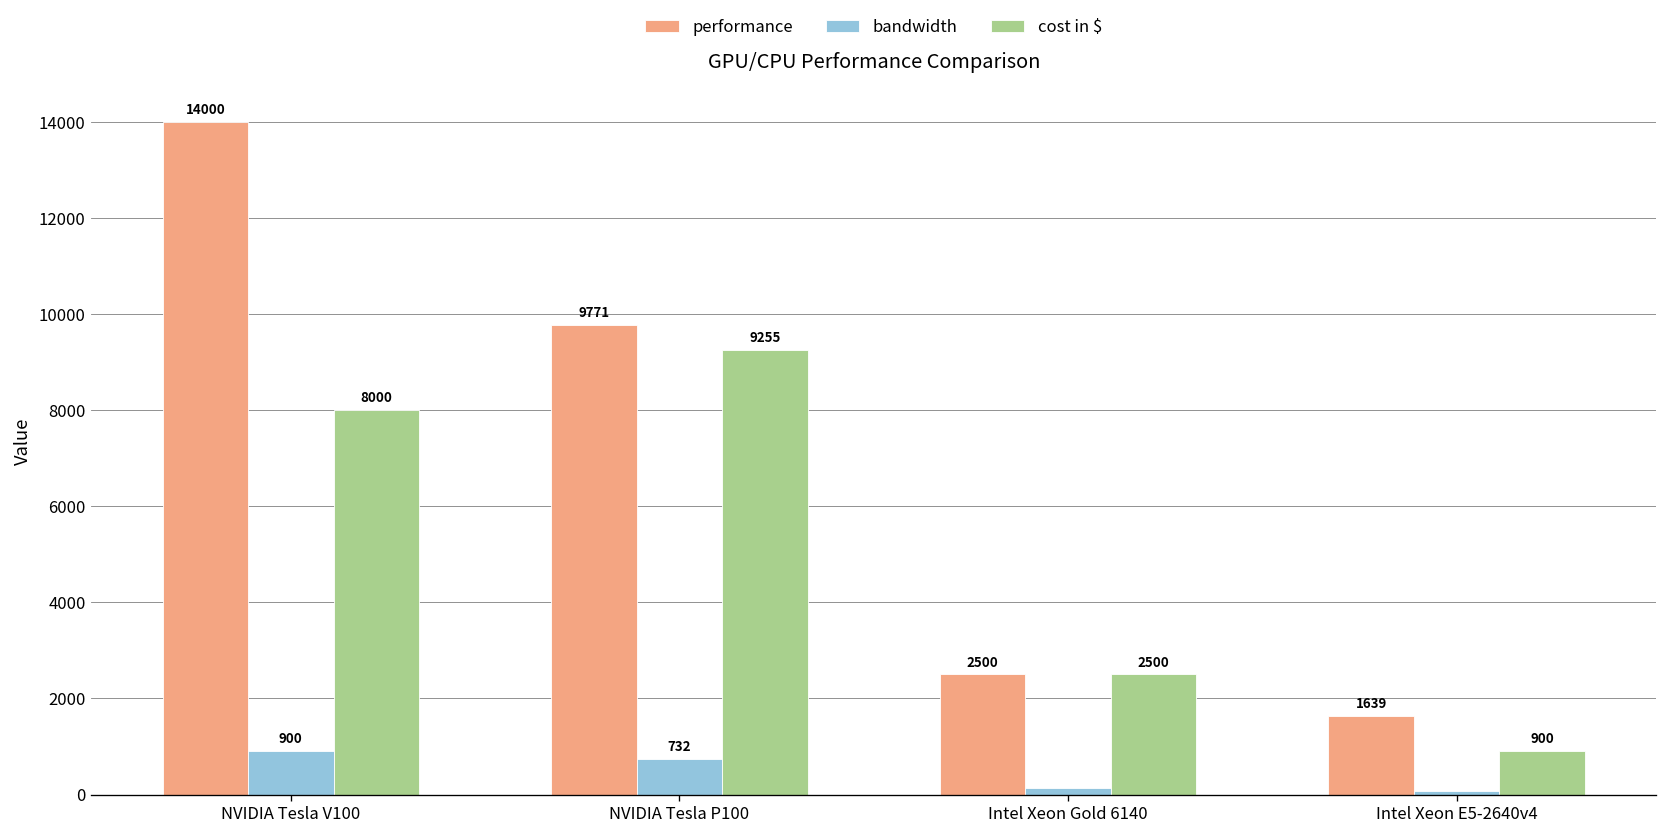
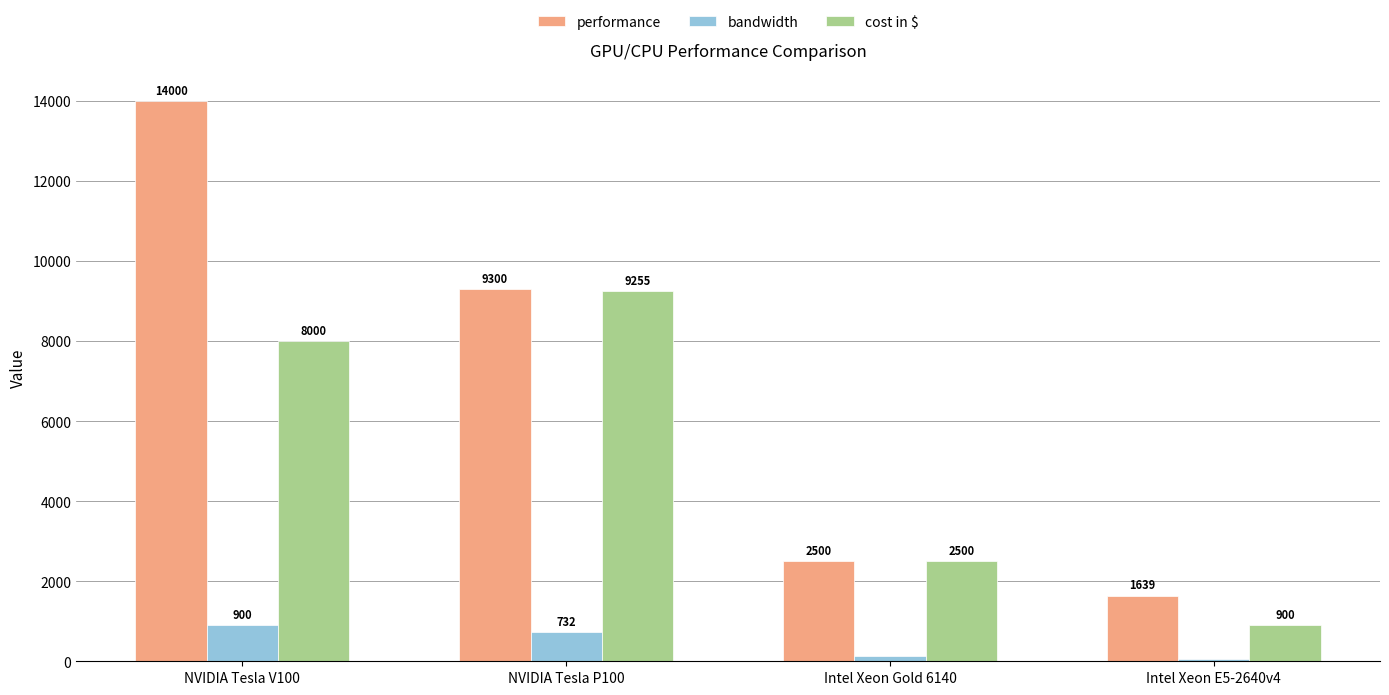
  {
    "performance": {
      "NVIDIA Tesla V100": 14000,
-     "NVIDIA Tesla P100": 9771,
+     "NVIDIA Tesla P100": 9300,
      "Intel Xeon Gold 6140": 2500,
      "Intel Xeon E5-2640v4": 1639
    },
    "bandwidth": {
      "NVIDIA Tesla V100": 900,
      "NVIDIA Tesla P100": 732
    },
    "cost in $": {
      "NVIDIA Tesla V100": 8000,
      "NVIDIA Tesla P100": 9255,
      "Intel Xeon Gold 6140": 2500,
      "Intel Xeon E5-2640v4": 900
    }
  }
